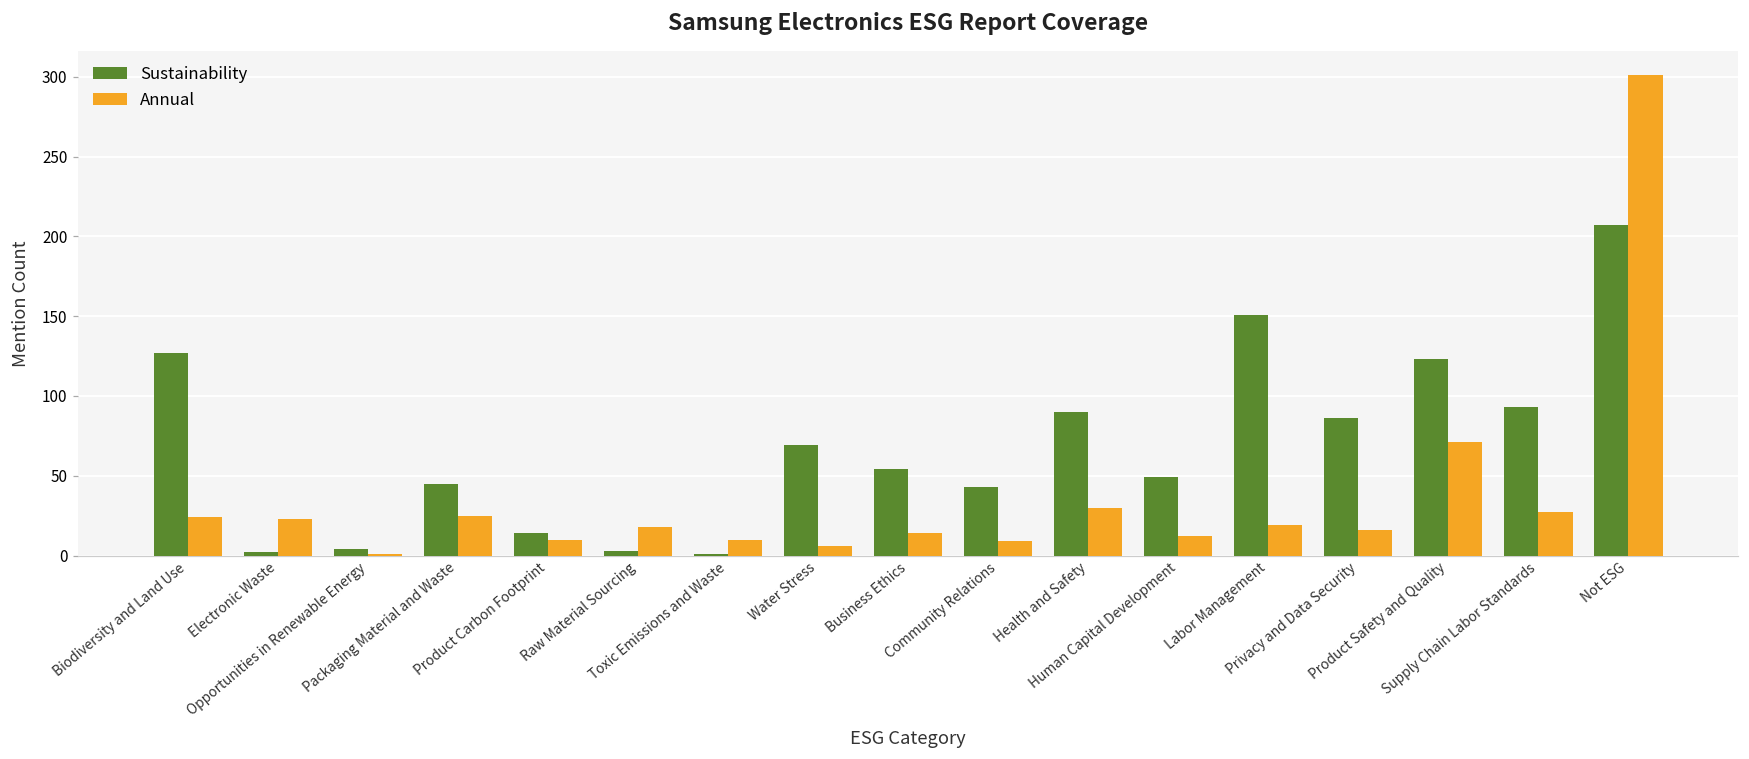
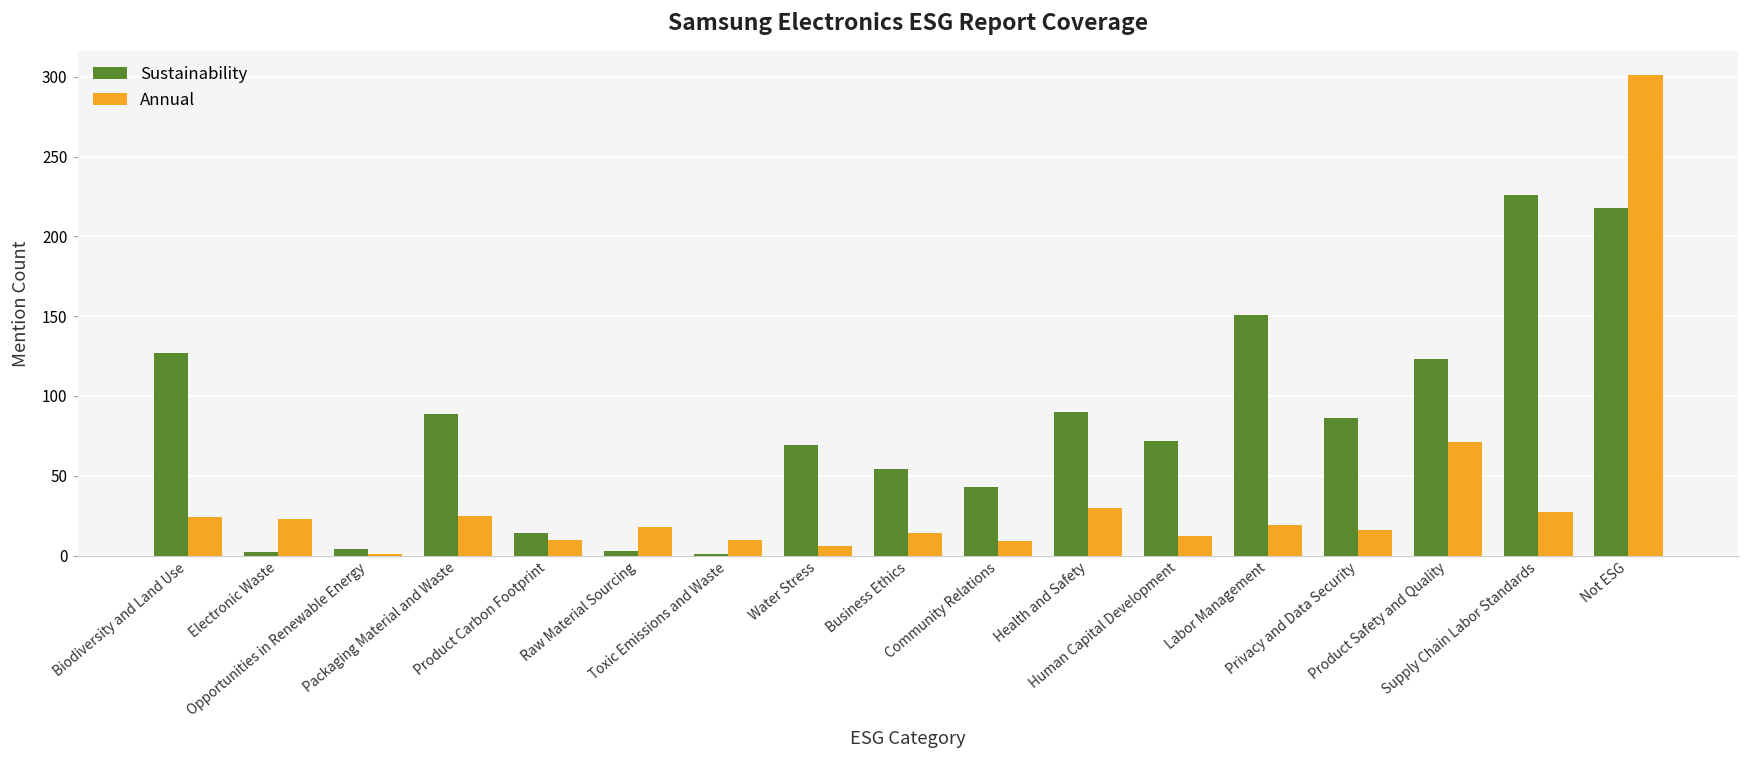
  {
    "Sustainability": {
      "Biodiversity and Land Use": 127,
      "Electronic Waste": 2,
      "Opportunities in Renewable Energy": 4,
-     "Packaging Material and Waste": 45,
+     "Packaging Material and Waste": 89,
      "Product Carbon Footprint": 14,
      "Raw Material Sourcing": 3,
      "Water Stress": 69,
      "Business Ethics": 54,
      "Community Relations": 43,
      "Health and Safety": 90,
-     "Human Capital Development": 49,
+     "Human Capital Development": 72,
      "Labor Management": 151,
      "Privacy and Data Security": 86,
      "Product Safety and Quality": 123,
-     "Supply Chain Labor Standards": 93,
-     "Not ESG": 207
+     "Supply Chain Labor Standards": 226,
+     "Not ESG": 218
    },
    "Annual": {
      "Biodiversity and Land Use": 24,
      "Electronic Waste": 23,
      "Packaging Material and Waste": 25,
      "Product Carbon Footprint": 10,
      "Raw Material Sourcing": 18,
      "Toxic Emissions and Waste": 10,
      "Water Stress": 6,
      "Business Ethics": 14,
      "Community Relations": 9,
      "Health and Safety": 30,
      "Human Capital Development": 12,
      "Labor Management": 19,
      "Privacy and Data Security": 16,
      "Product Safety and Quality": 71,
      "Supply Chain Labor Standards": 27,
      "Not ESG": 301
    }
  }
